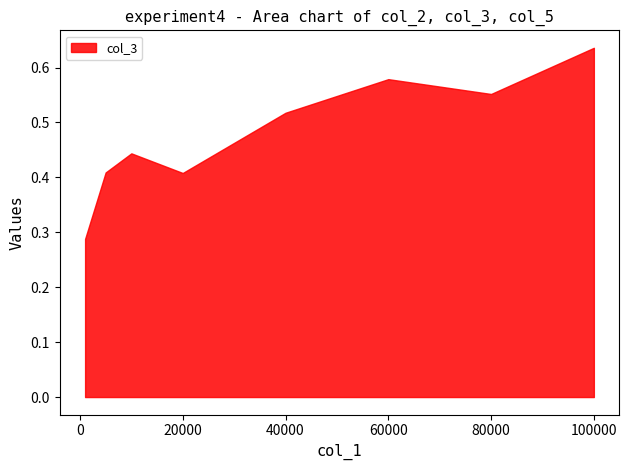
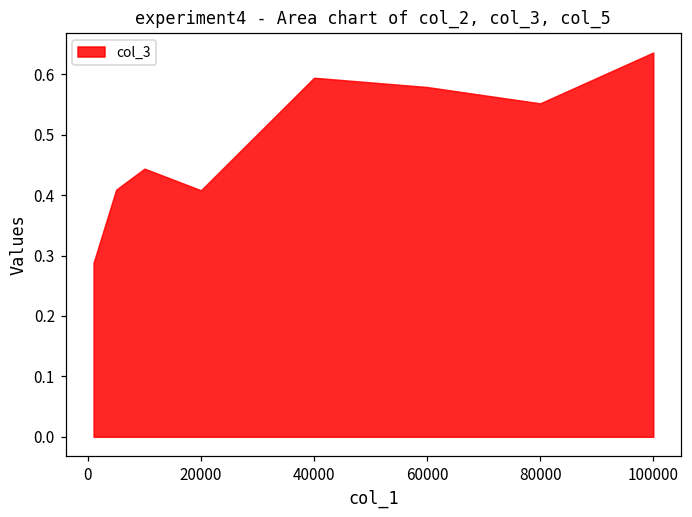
  {
    "20000": 0.41,
-   "40000": 0.52,
+   "40000": 0.59,
    "60000": 0.58,
    "80000": 0.55,
    "100000": 0.64
  }
